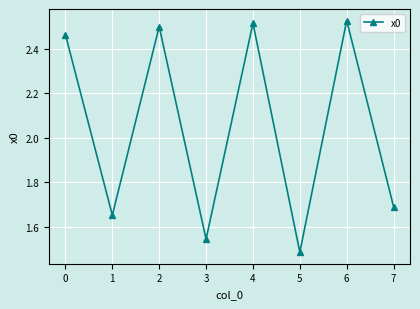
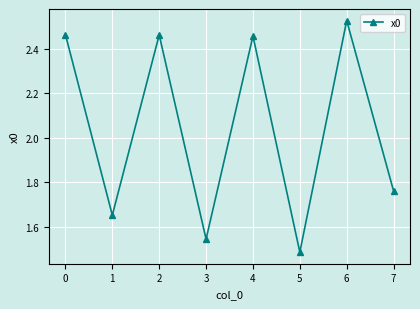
  {
    "0": 2.46,
    "1": 1.65,
-   "2": 2.50,
+   "2": 2.46,
    "3": 1.54,
-   "4": 2.51,
+   "4": 2.46,
    "5": 1.49,
    "6": 2.53,
-   "7": 1.69
+   "7": 1.76
  }
